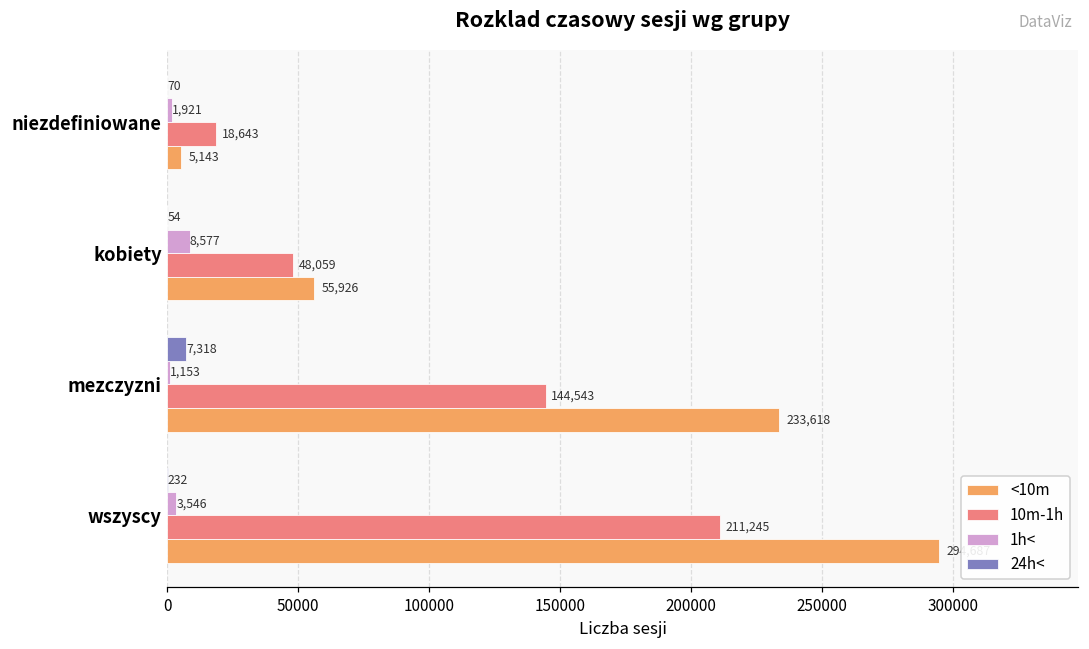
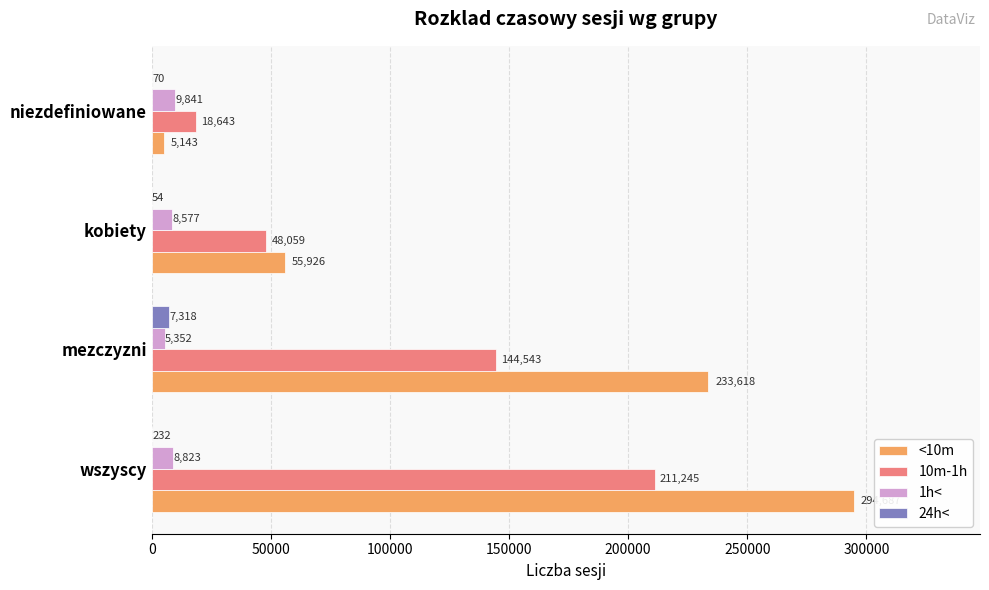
  {
    "1h<": {
-     "niezdefiniowane": "1,921",
+     "niezdefiniowane": "9,841",
      "kobiety": "8,577",
-     "mezczyzni": "1,153",
-     "wszyscy": "3,546"
+     "mezczyzni": "5,352",
+     "wszyscy": "8,823"
    },
    "24h<": {
      "niezdefiniowane": "70",
      "kobiety": "54",
      "mezczyzni": "7,318",
      "wszyscy": "232"
    }
  }
